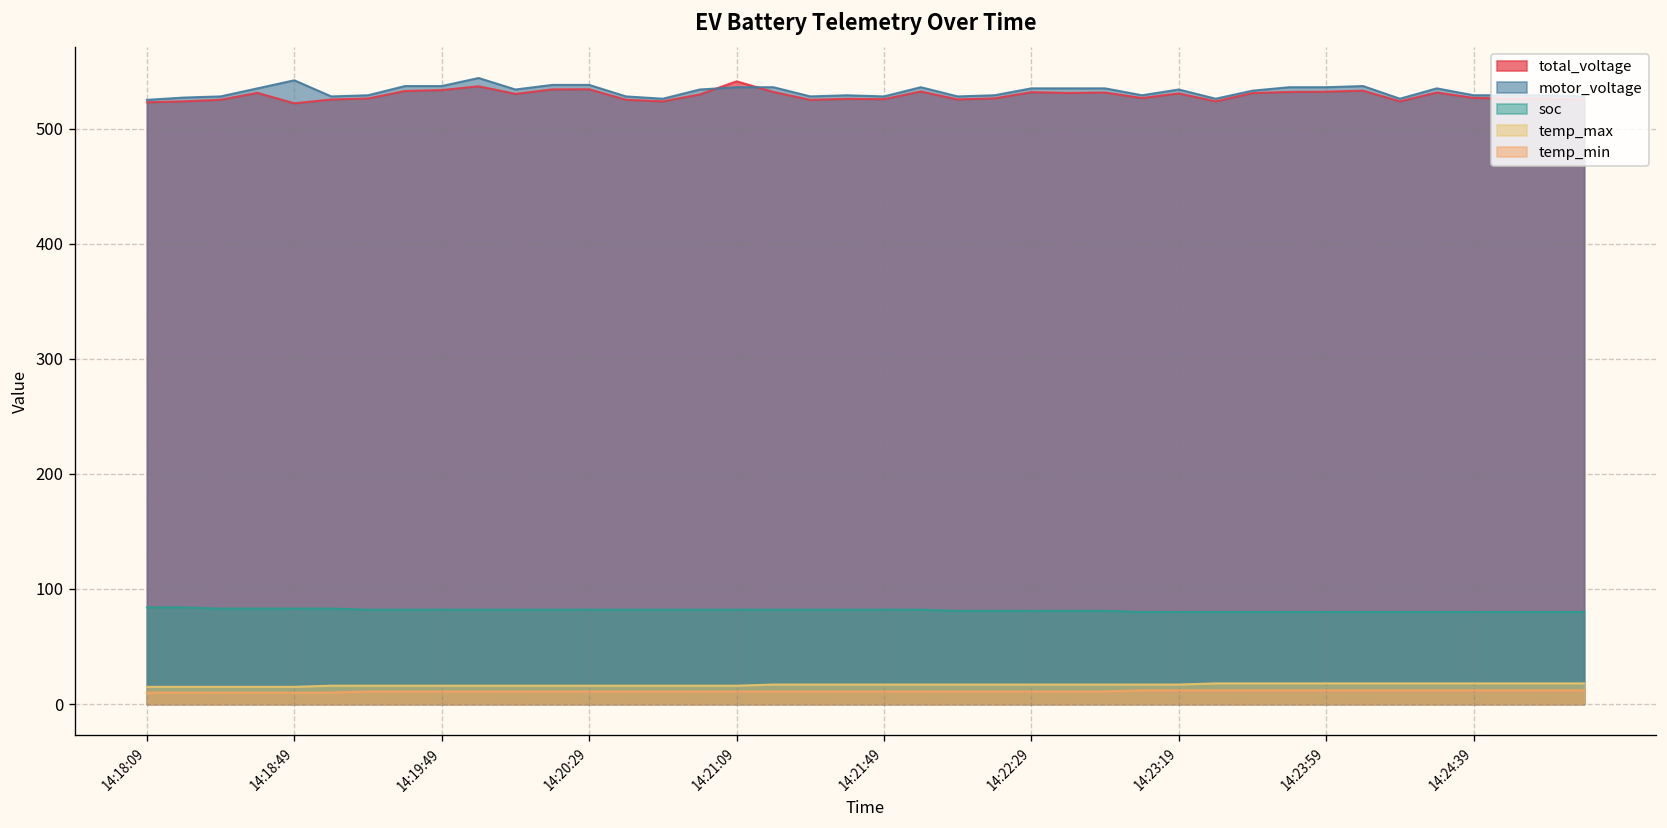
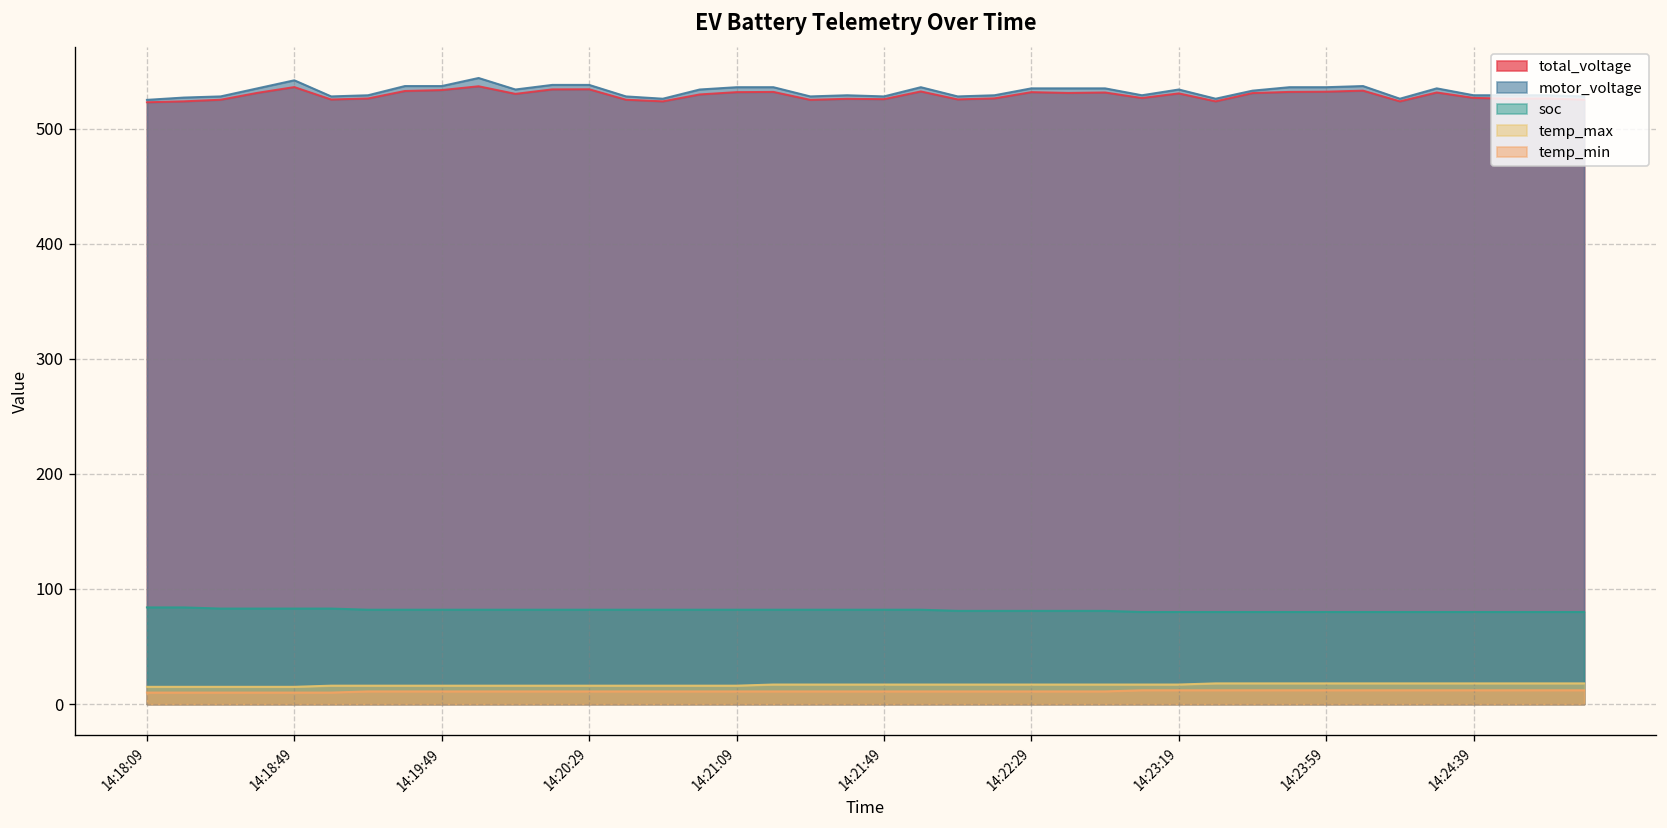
  {
    "total_voltage": {
-     "14:18:49": 520,
+     "14:18:49": 540,
      "14:19:49": 530,
      "14:20:29": 530,
-     "14:21:09": 540,
+     "14:21:09": 530,
      "14:22:29": 530,
      "14:23:19": 530,
      "14:23:59": 530
    }
  }
